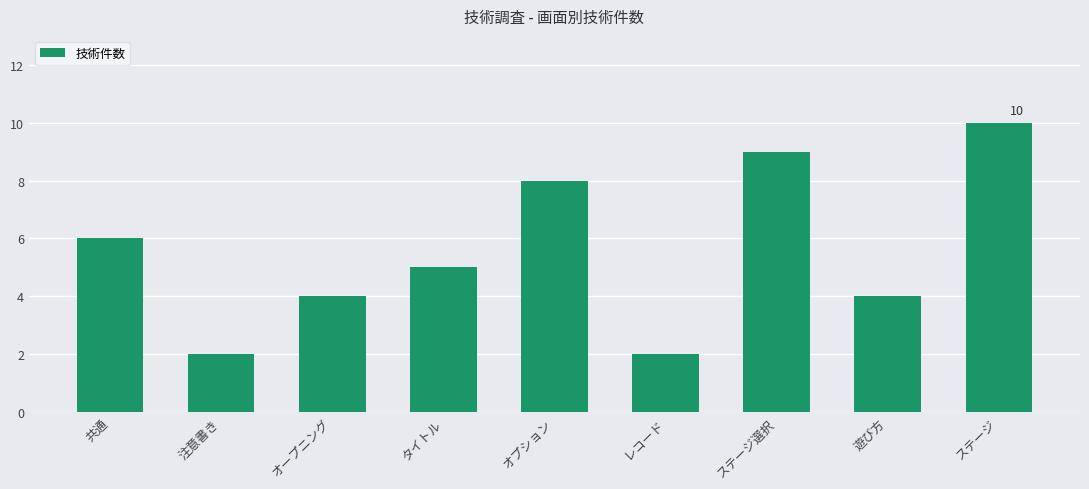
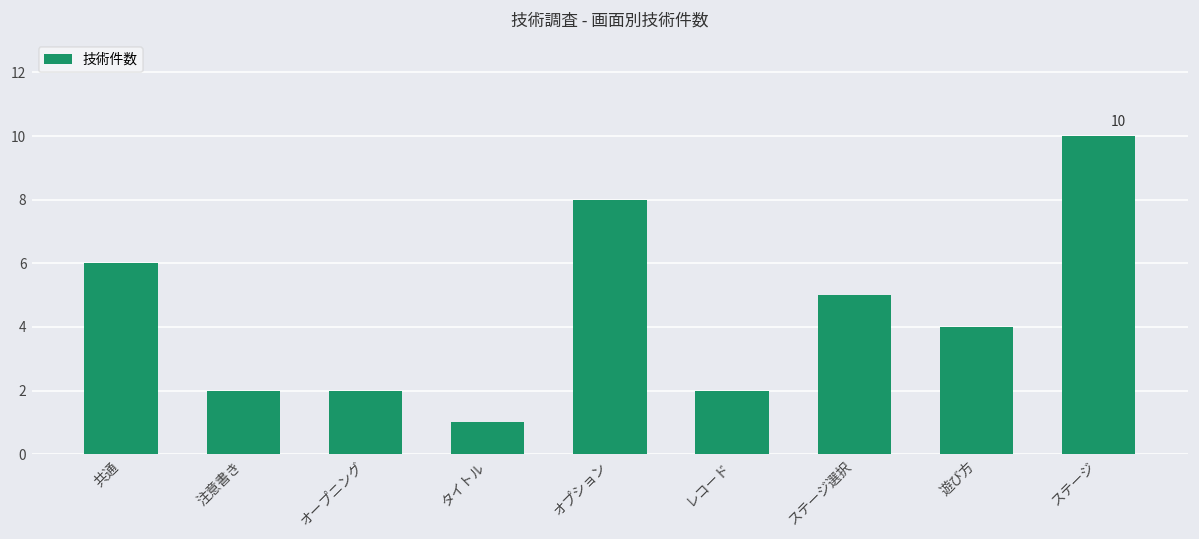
  {
    "共通": 6,
    "注意書き": 2,
-   "オープニング": 4,
-   "タイトル": 5,
+   "オープニング": 2,
+   "タイトル": 1,
    "オプション": 8,
    "レコード": 2,
-   "ステージ選択": 9,
+   "ステージ選択": 5,
    "遊び方": 4
  }
